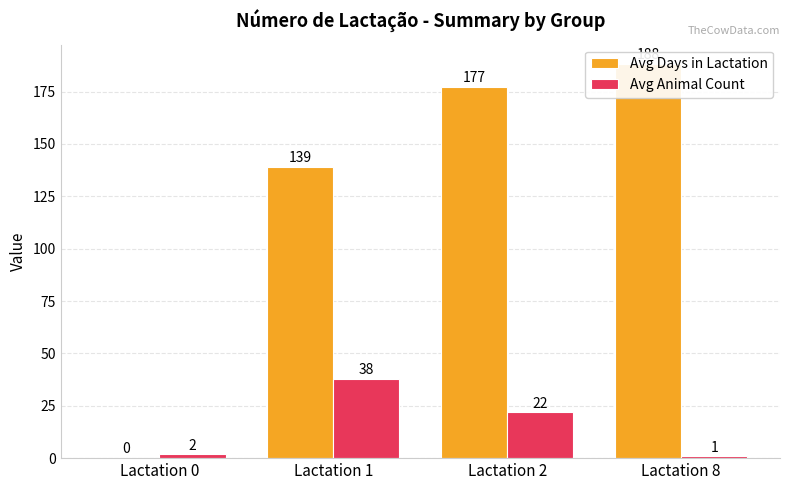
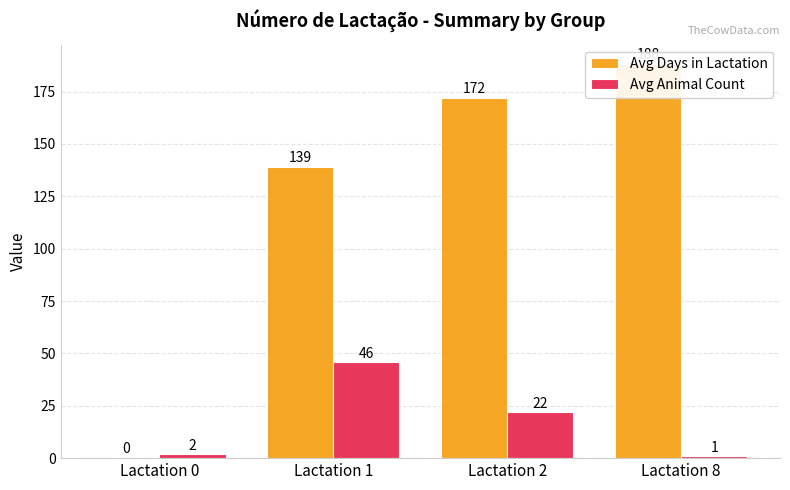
  {
    "Avg Days in Lactation": {
      "Lactation 0": 0,
      "Lactation 1": 139,
-     "Lactation 2": 177
+     "Lactation 2": 172
    },
    "Avg Animal Count": {
      "Lactation 0": 2,
-     "Lactation 1": 38,
+     "Lactation 1": 46,
      "Lactation 2": 22,
      "Lactation 8": 1
    }
  }
